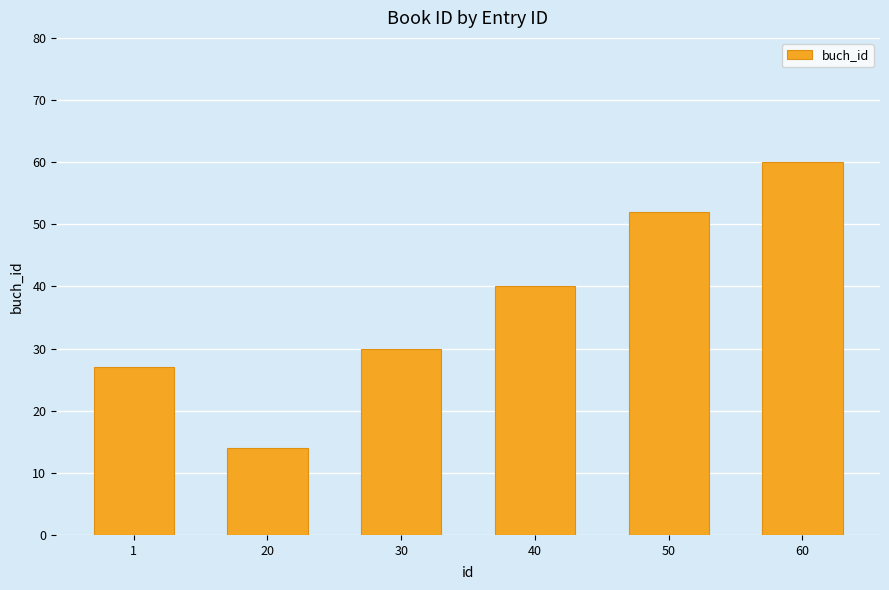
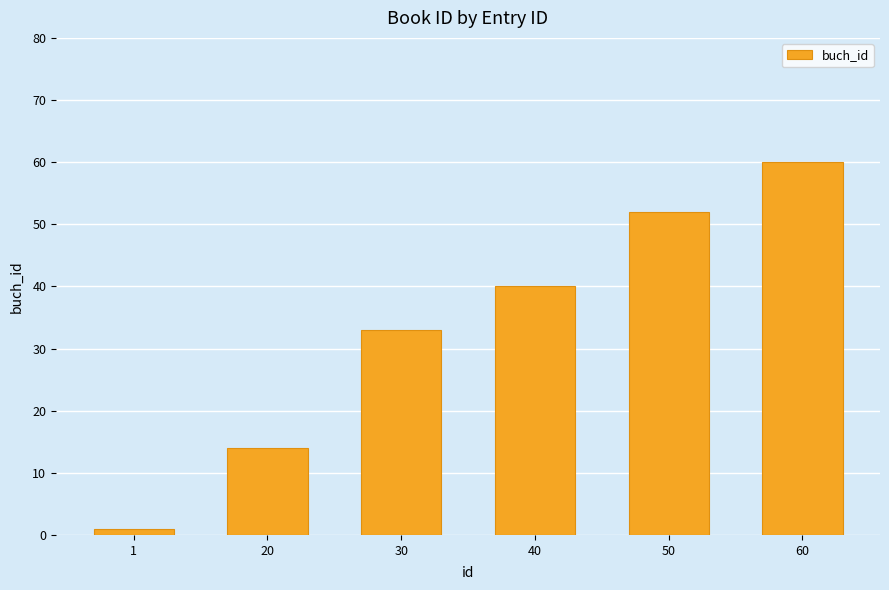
  {
-   "1": 27,
+   "1": 1,
    "20": 14,
-   "30": 30,
+   "30": 33,
    "40": 40,
    "50": 52,
    "60": 60
  }
